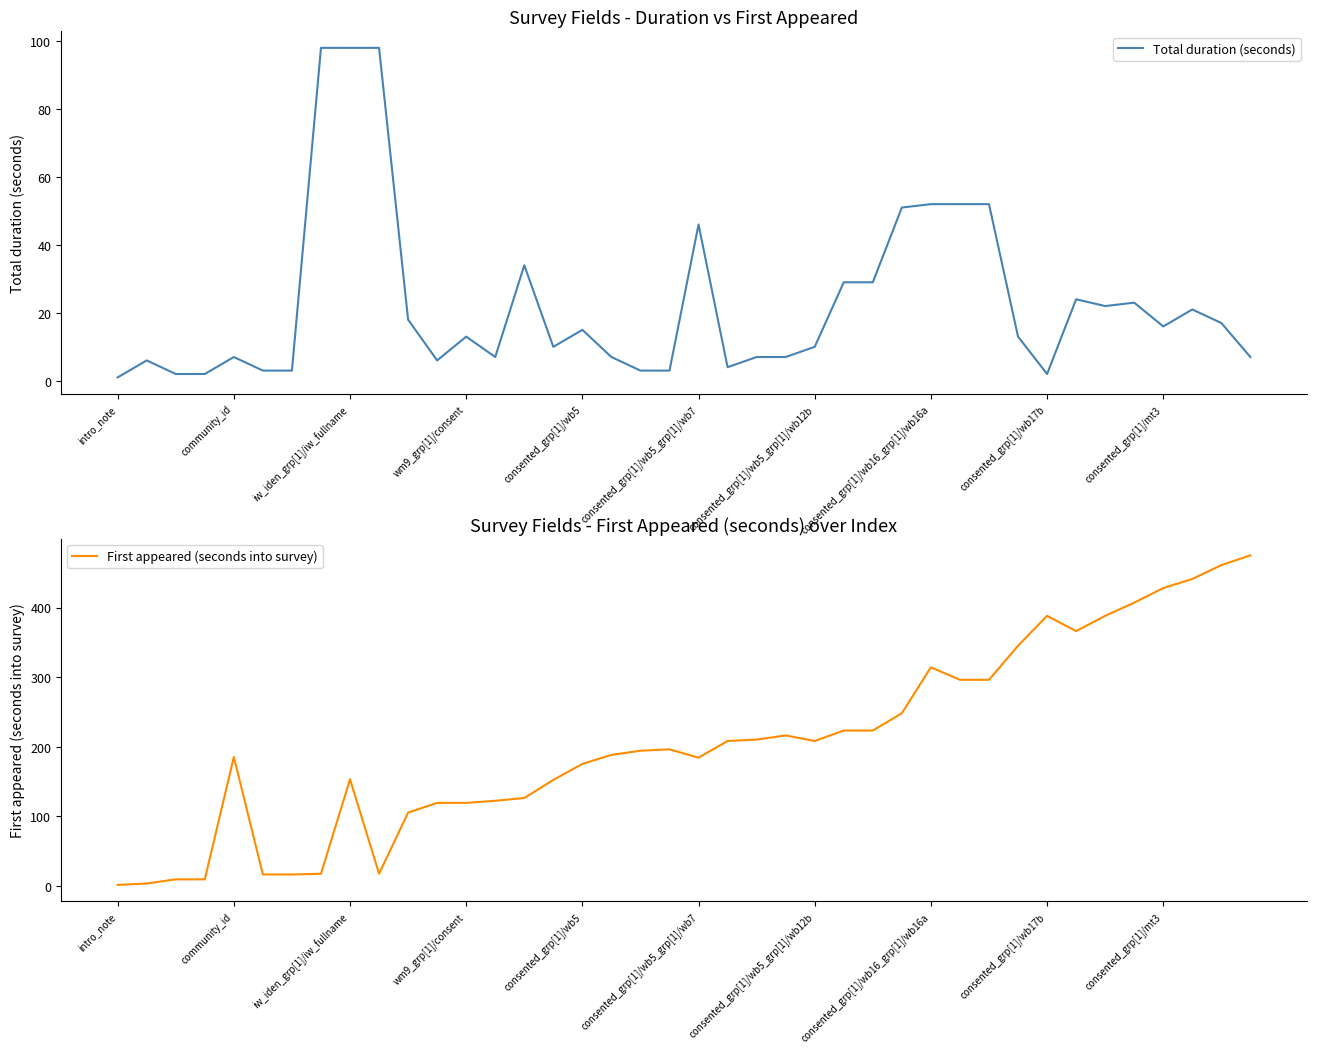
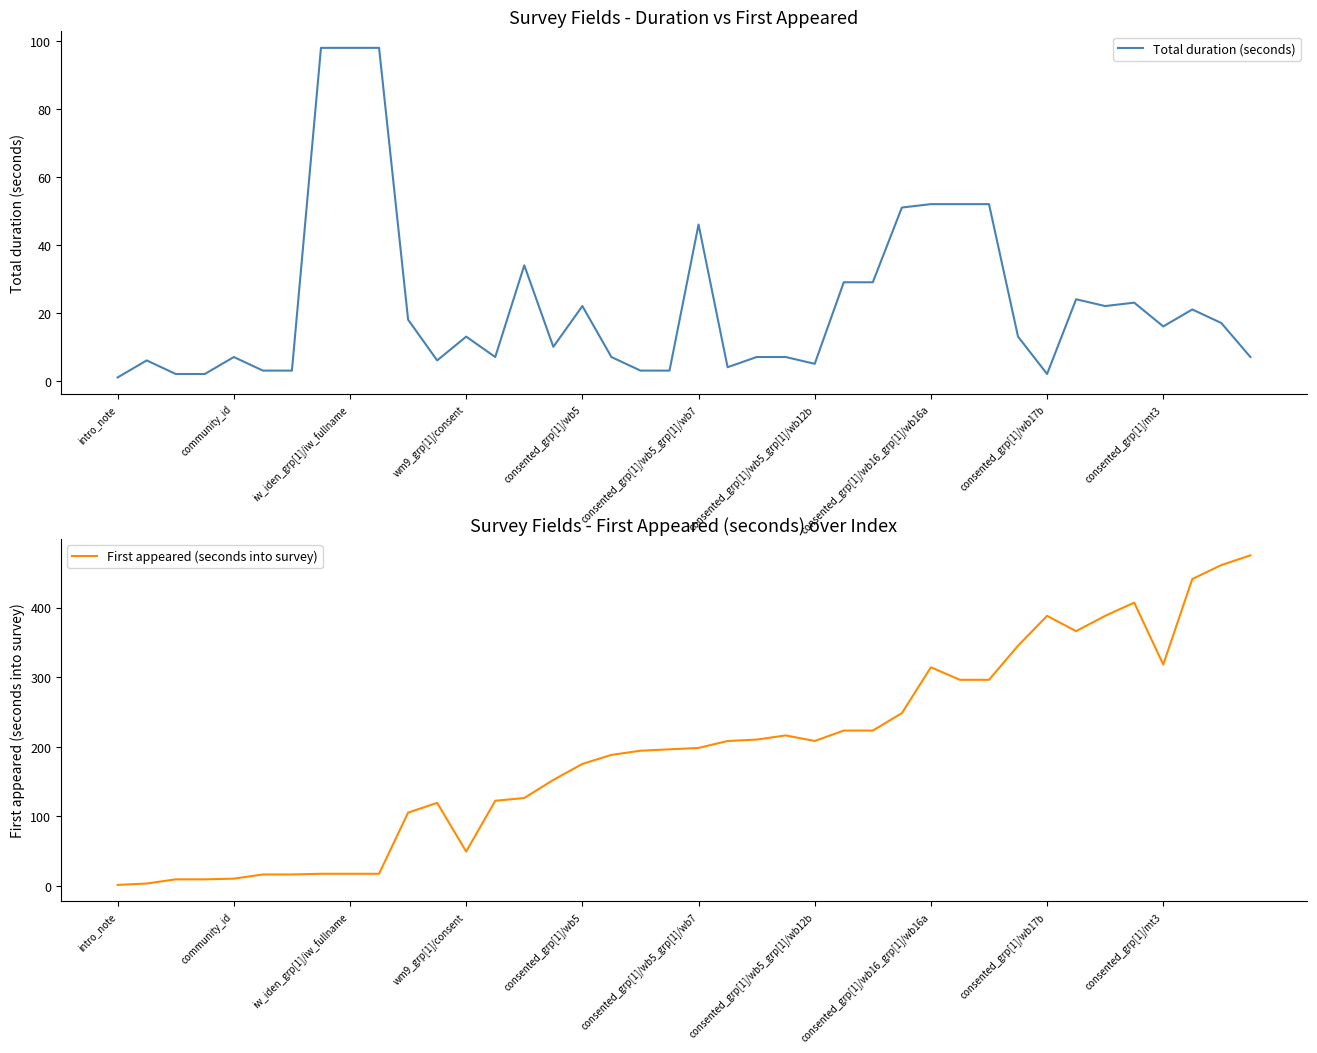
  {
    "Survey Fields - Duration vs First Appeared": {
      "intro_note": 1,
      "community_id": 7,
      "iw_iden_grp[1]/iw_fullname": 98,
      "wm9_grp[1]/consent": 13,
-     "consented_grp[1]/wb5": 15,
+     "consented_grp[1]/wb5": 22,
      "consented_grp[1]/wb5_grp[1]/wb7": 46,
-     "consented_grp[1]/wb5_grp[1]/wb12b": 10,
+     "consented_grp[1]/wb5_grp[1]/wb12b": 5,
      "consented_grp[1]/wb16_grp[1]/wb16a": 52,
      "consented_grp[1]/wb17b": 2,
      "consented_grp[1]/mt3": 16
    },
    "Survey Fields - First Appeared (seconds) over Index": {
      "intro_note": 0,
-     "community_id": 190,
-     "iw_iden_grp[1]/iw_fullname": 150,
-     "wm9_grp[1]/consent": 120,
+     "community_id": 10,
+     "iw_iden_grp[1]/iw_fullname": 20,
+     "wm9_grp[1]/consent": 50,
      "consented_grp[1]/wb5": 180,
-     "consented_grp[1]/wb5_grp[1]/wb7": 180,
+     "consented_grp[1]/wb5_grp[1]/wb7": 200,
      "consented_grp[1]/wb5_grp[1]/wb12b": 210,
      "consented_grp[1]/wb16_grp[1]/wb16a": 310,
      "consented_grp[1]/wb17b": 390,
-     "consented_grp[1]/mt3": 430
+     "consented_grp[1]/mt3": 320
    }
  }
